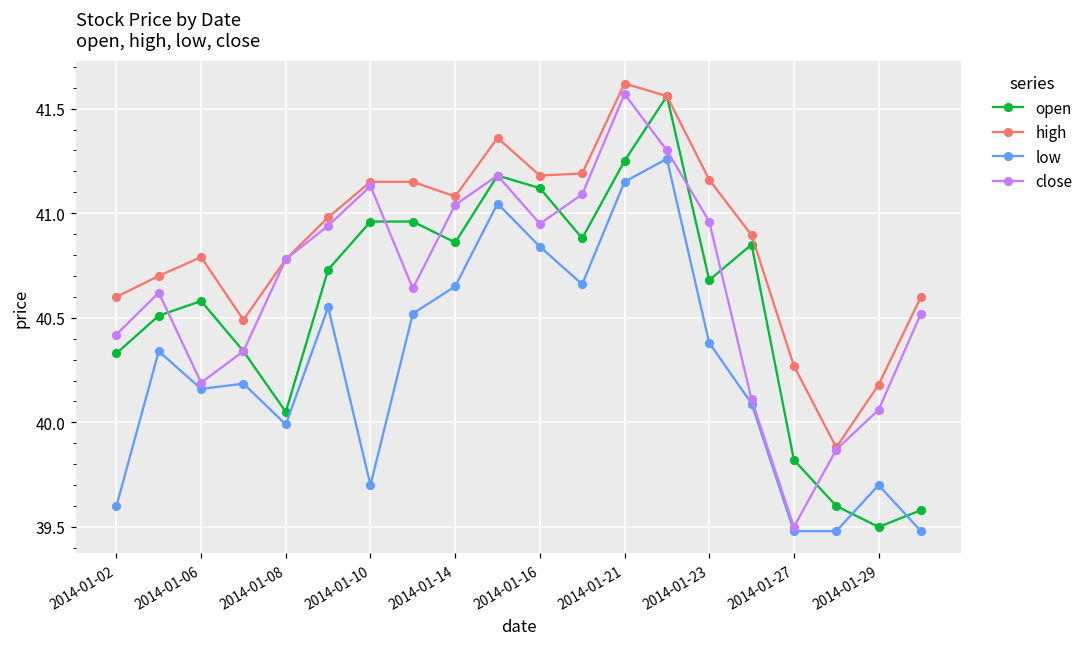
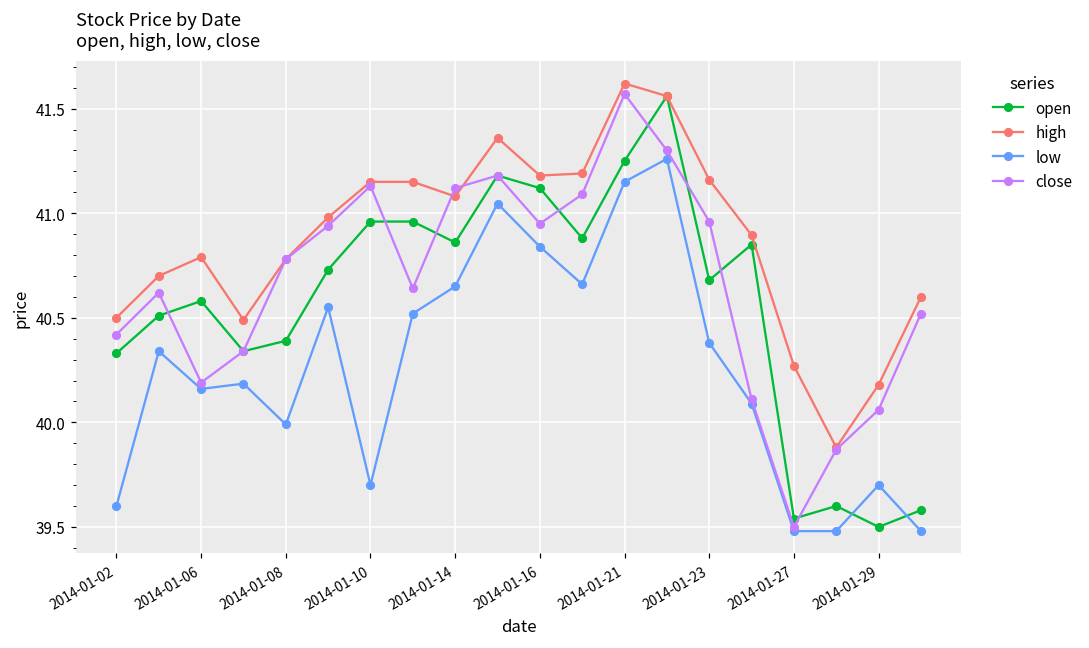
  {
    "open": {
      "2014-01-02": 40.33,
      "2014-01-06": 40.58,
-     "2014-01-08": 40.05,
+     "2014-01-08": 40.39,
      "2014-01-10": 40.96,
      "2014-01-14": 40.86,
      "2014-01-16": 41.12,
      "2014-01-21": 41.25,
      "2014-01-23": 40.68,
-     "2014-01-27": 39.82,
+     "2014-01-27": 39.54,
      "2014-01-29": 39.50
    },
    "high": {
-     "2014-01-02": 40.6,
+     "2014-01-02": 40.5,
      "2014-01-06": 40.8,
      "2014-01-10": 41.15,
      "2014-01-14": 41.08,
      "2014-01-16": 41.18,
      "2014-01-21": 41.62,
      "2014-01-23": 41.16,
      "2014-01-27": 40.27,
      "2014-01-29": 40.18
    },
    "low": {
      "2014-01-02": 39.60,
      "2014-01-06": 40.16,
      "2014-01-08": 39.99,
      "2014-01-10": 39.70,
      "2014-01-14": 40.65,
      "2014-01-16": 40.84,
      "2014-01-21": 41.15,
      "2014-01-23": 40.38,
      "2014-01-27": 39.48,
      "2014-01-29": 39.70
    },
    "close": {
      "2014-01-02": 40.42,
      "2014-01-06": 40.19,
      "2014-01-10": 41.13,
-     "2014-01-14": 41.04,
+     "2014-01-14": 41.12,
      "2014-01-16": 40.95,
      "2014-01-21": 41.57,
      "2014-01-23": 40.96,
      "2014-01-27": 39.50,
      "2014-01-29": 40.06
    }
  }
